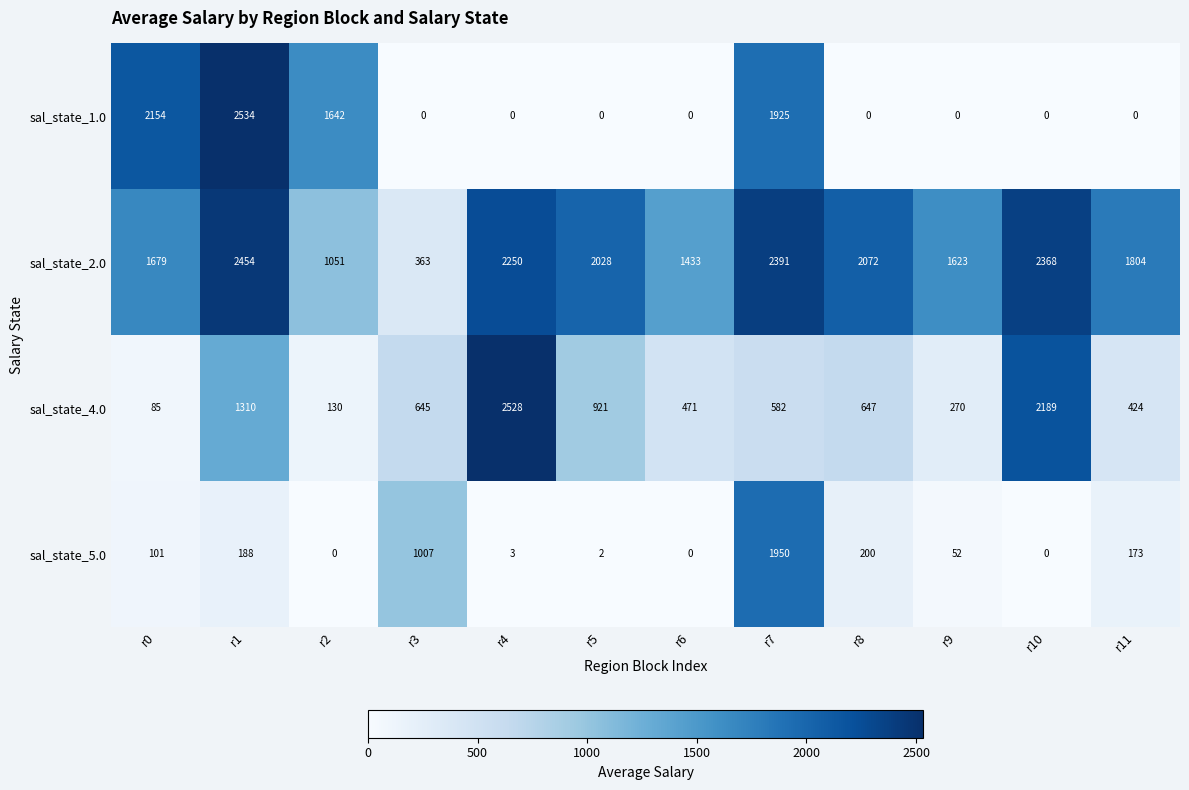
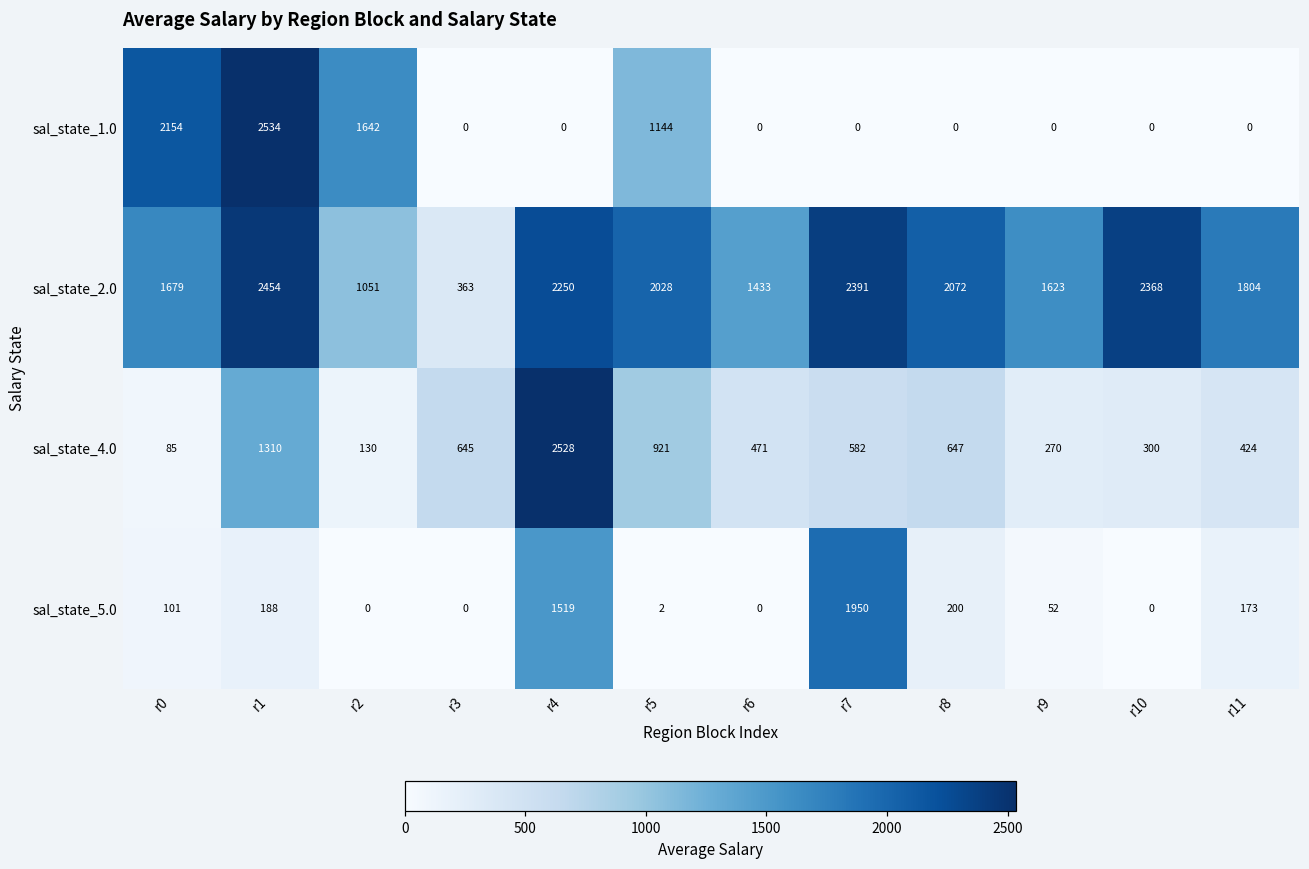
  {
    "sal_state_1.0": {
      "r0": 2154,
      "r1": 2534,
      "r2": 1642,
      "r3": 0,
      "r4": 0,
-     "r5": 0,
+     "r5": 1144,
      "r6": 0,
-     "r7": 1925,
+     "r7": 0,
      "r8": 0,
      "r9": 0,
      "r10": 0,
      "r11": 0
    },
    "sal_state_2.0": {
      "r0": 1679,
      "r1": 2454,
      "r2": 1051,
      "r3": 363,
      "r4": 2250,
      "r5": 2028,
      "r6": 1433,
      "r7": 2391,
      "r8": 2072,
      "r9": 1623,
      "r10": 2368,
      "r11": 1804
    },
    "sal_state_4.0": {
      "r0": 85,
      "r1": 1310,
      "r2": 130,
      "r3": 645,
      "r4": 2528,
      "r5": 921,
      "r6": 471,
      "r7": 582,
      "r8": 647,
      "r9": 270,
-     "r10": 2189,
+     "r10": 300,
      "r11": 424
    },
    "sal_state_5.0": {
      "r0": 101,
      "r1": 188,
      "r2": 0,
-     "r3": 1007,
-     "r4": 3,
+     "r3": 0,
+     "r4": 1519,
      "r5": 2,
      "r6": 0,
      "r7": 1950,
      "r8": 200,
      "r9": 52,
      "r10": 0,
      "r11": 173
    }
  }
